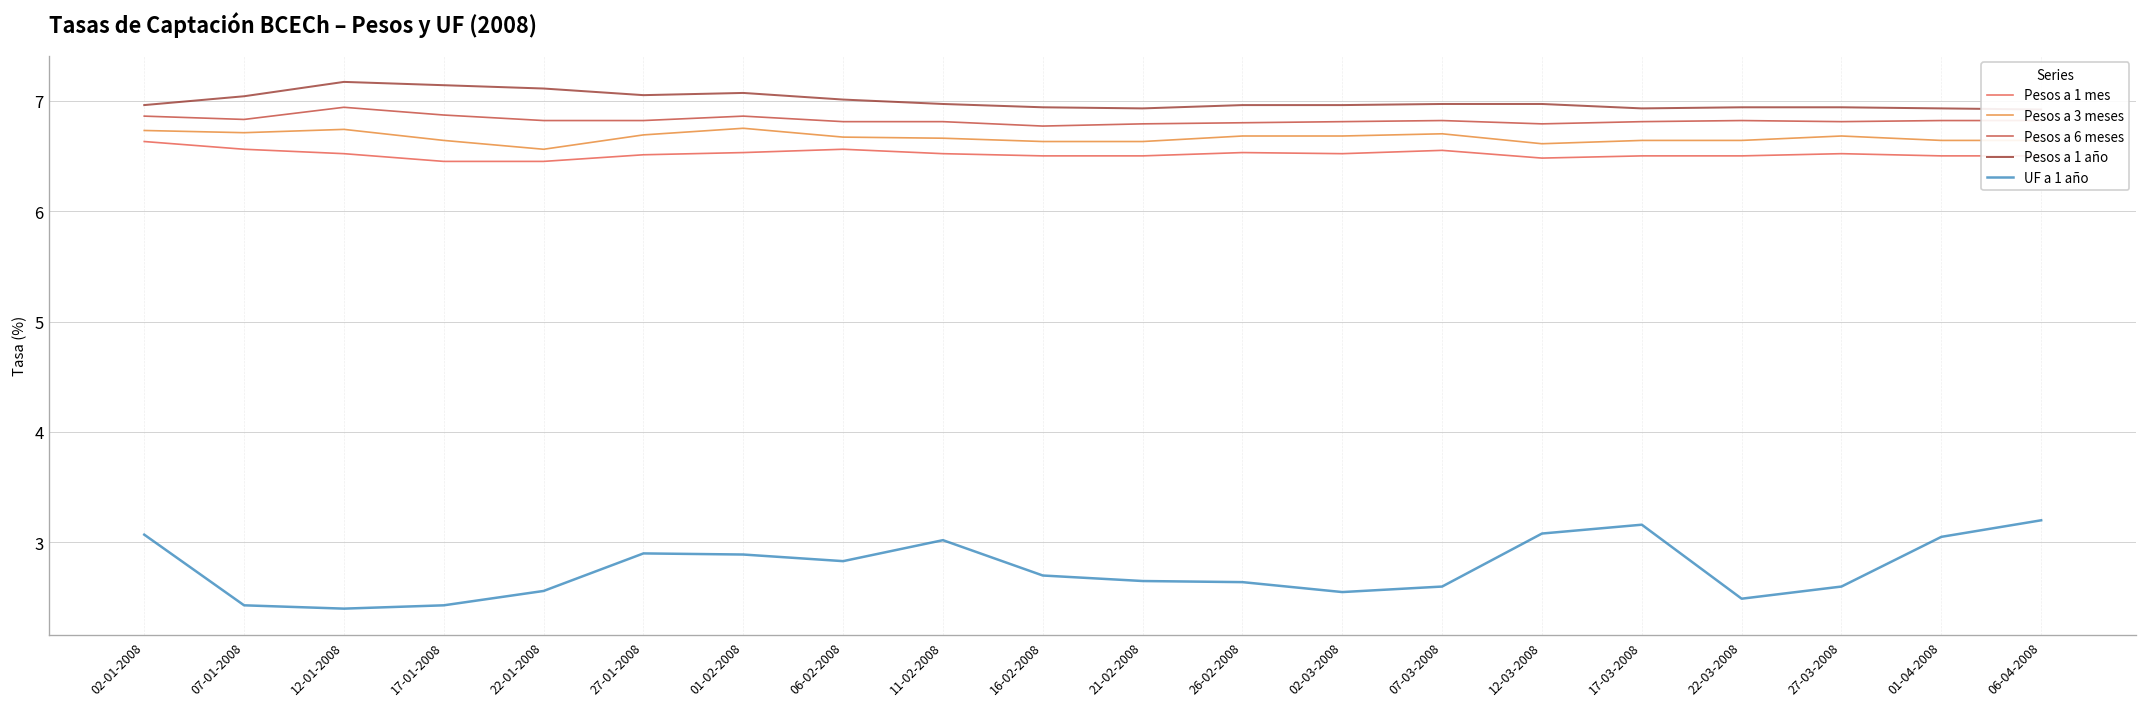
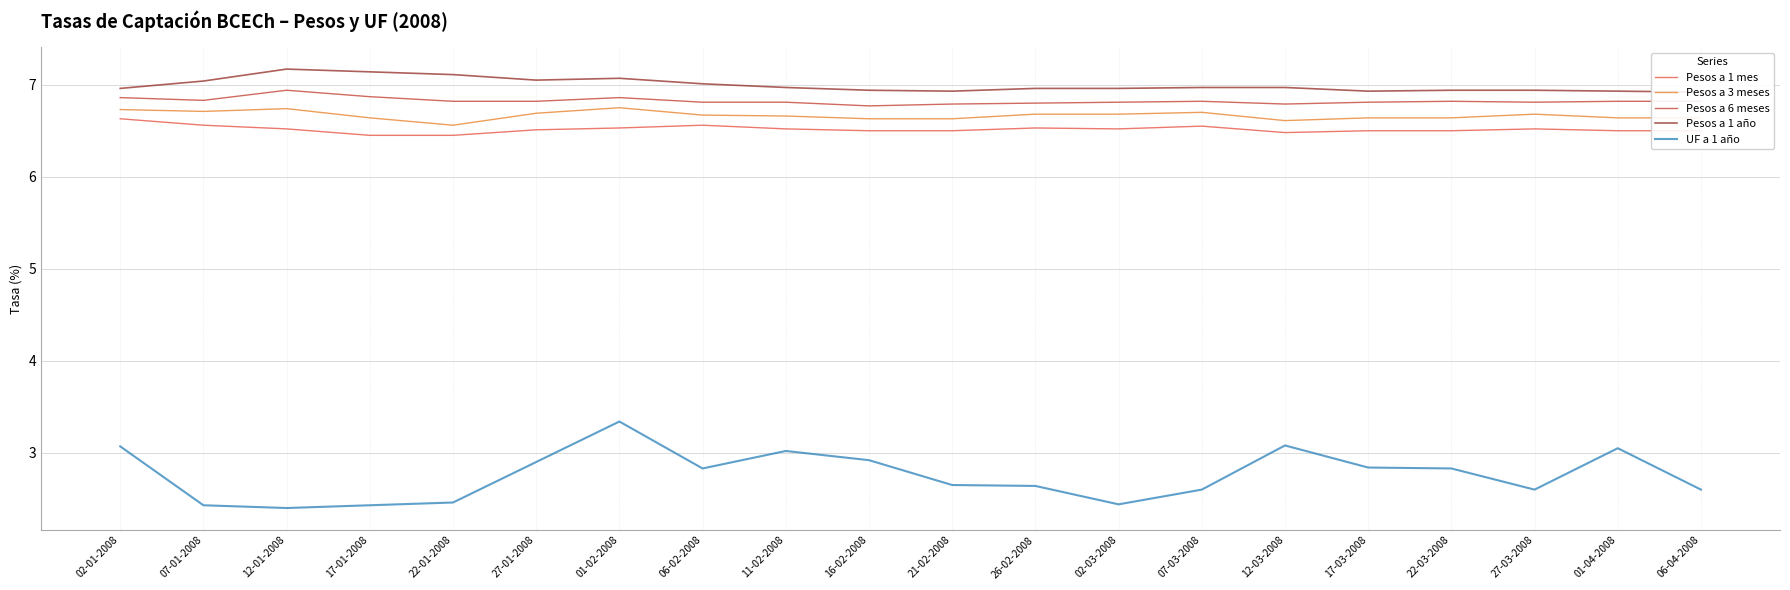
  {
    "UF a 1 año": {
      "02-01-2008": 3.1,
      "07-01-2008": 2.4,
      "12-01-2008": 2.4,
      "17-01-2008": 2.4,
-     "22-01-2008": 2.6,
+     "22-01-2008": 2.5,
      "27-01-2008": 2.9,
-     "01-02-2008": 2.9,
+     "01-02-2008": 3.3,
      "06-02-2008": 2.8,
      "11-02-2008": 3.0,
-     "16-02-2008": 2.7,
+     "16-02-2008": 2.9,
      "21-02-2008": 2.7,
      "26-02-2008": 2.6,
-     "02-03-2008": 2.6,
+     "02-03-2008": 2.4,
      "07-03-2008": 2.6,
      "12-03-2008": 3.1,
-     "17-03-2008": 3.2,
-     "22-03-2008": 2.5,
+     "17-03-2008": 2.8,
+     "22-03-2008": 2.8,
      "27-03-2008": 2.6,
      "01-04-2008": 3.1,
-     "06-04-2008": 3.2
+     "06-04-2008": 2.6
    }
  }
